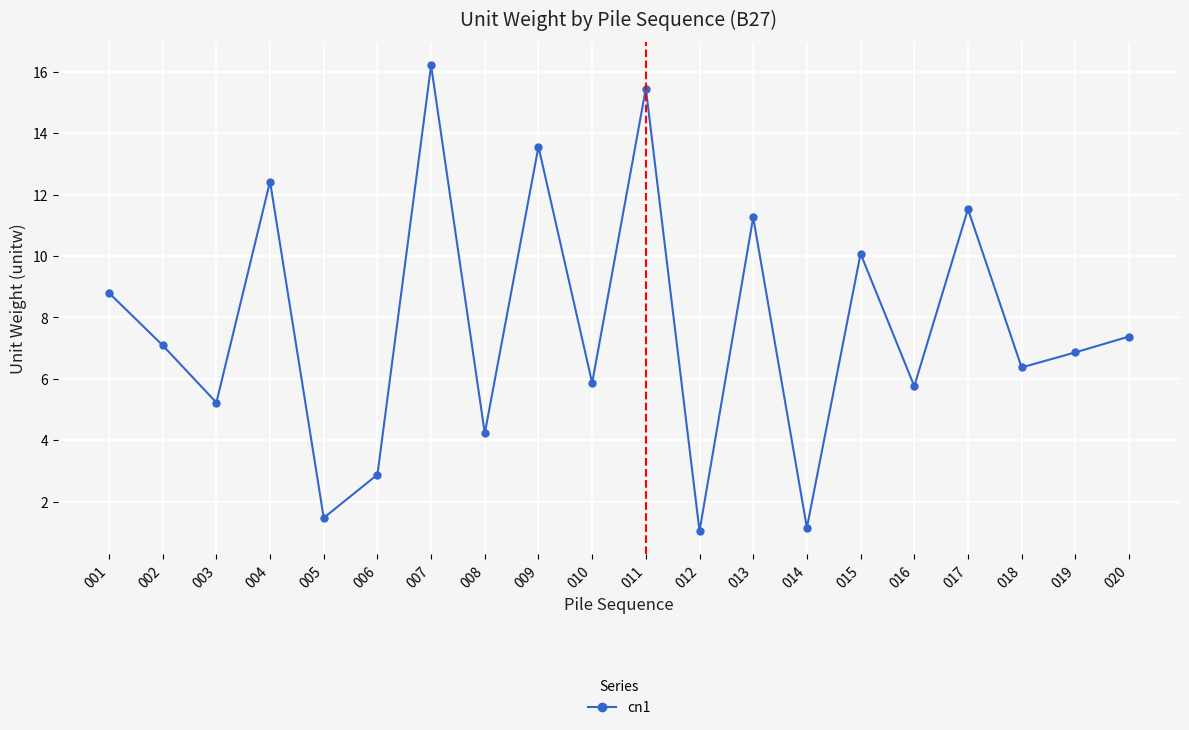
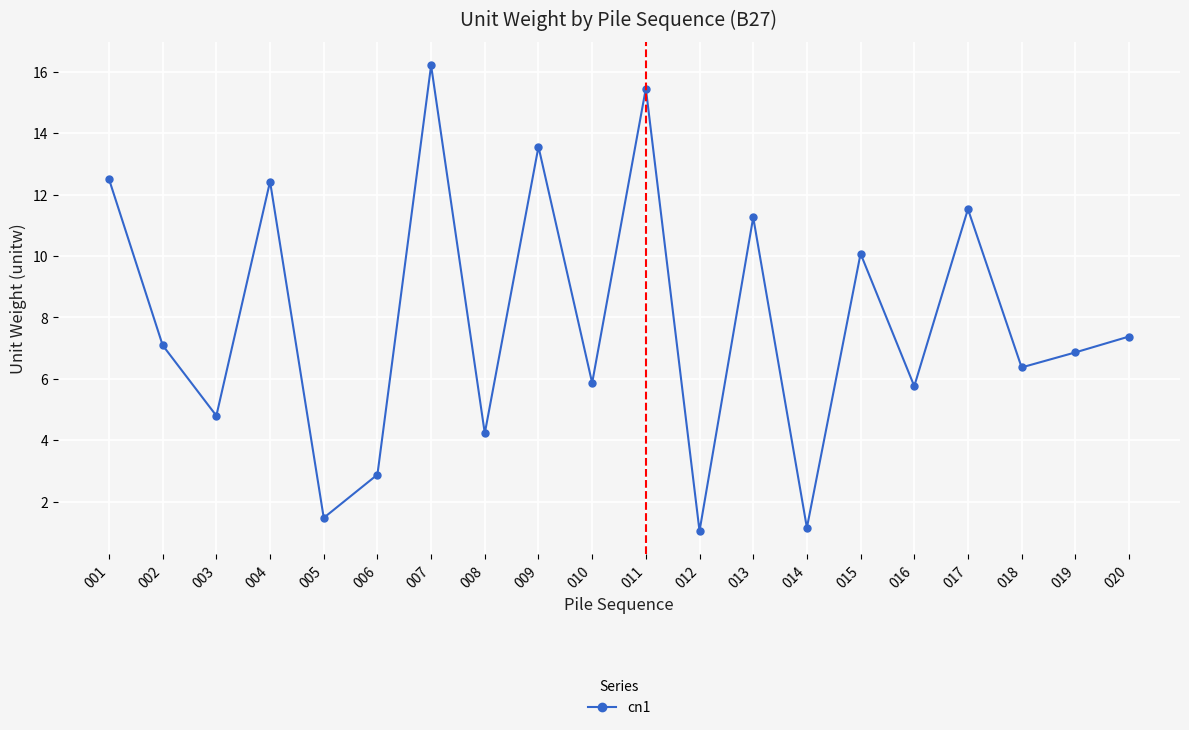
  {
-   "001": 8.8,
+   "001": 12.5,
    "002": 7.1,
-   "003": 5.2,
+   "003": 4.8,
    "004": 12.4,
    "005": 1.5,
    "006": 2.9,
    "007": 16.2,
    "008": 4.2,
    "009": 13.6,
    "010": 5.9,
    "011": 15.5,
    "012": 1.0,
    "013": 11.3,
    "014": 1.2,
    "015": 10.1,
    "016": 5.8,
    "017": 11.5,
    "018": 6.4,
    "019": 6.9,
    "020": 7.4
  }
